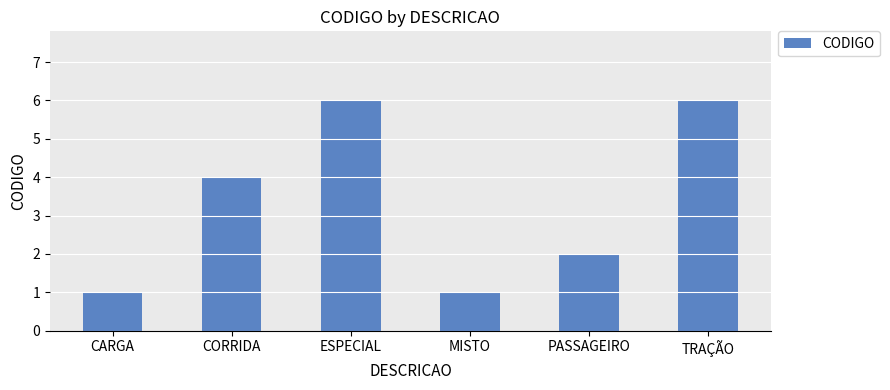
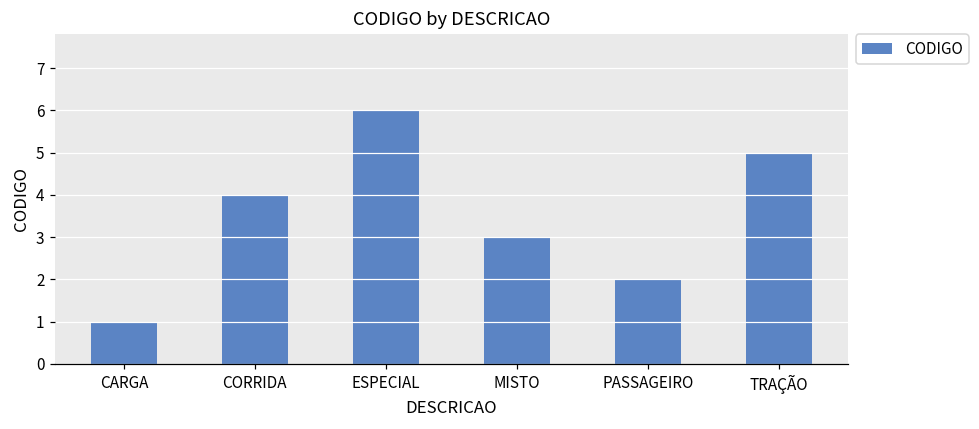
  {
    "CARGA": 1,
    "CORRIDA": 4,
    "ESPECIAL": 6,
-   "MISTO": 1,
+   "MISTO": 3,
    "PASSAGEIRO": 2,
-   "TRAÇÃO": 6
+   "TRAÇÃO": 5
  }
